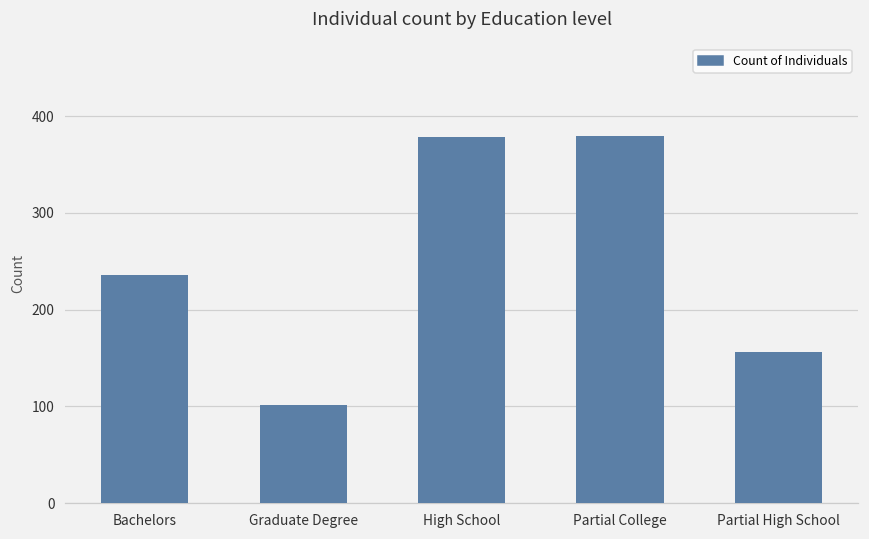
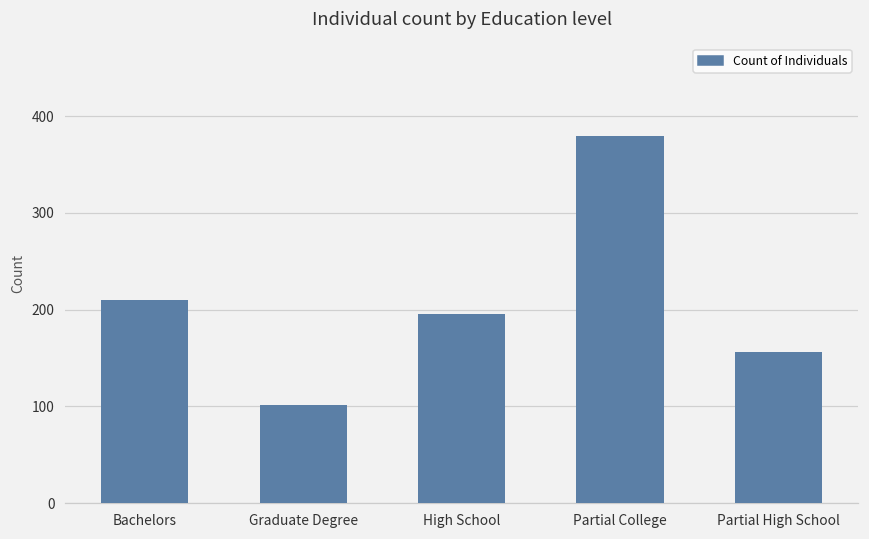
  {
-   "Bachelors": 240,
+   "Bachelors": 210,
    "Graduate Degree": 100,
-   "High School": 380,
+   "High School": 200,
    "Partial College": 380,
    "Partial High School": 160
  }
